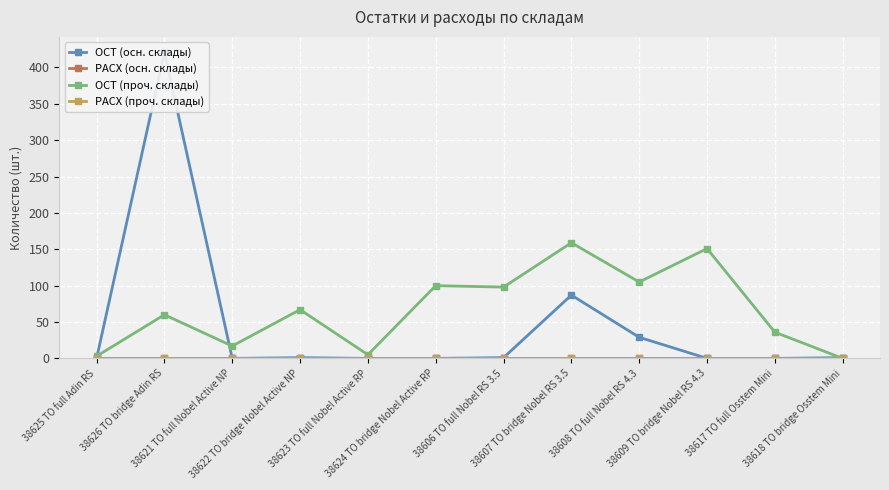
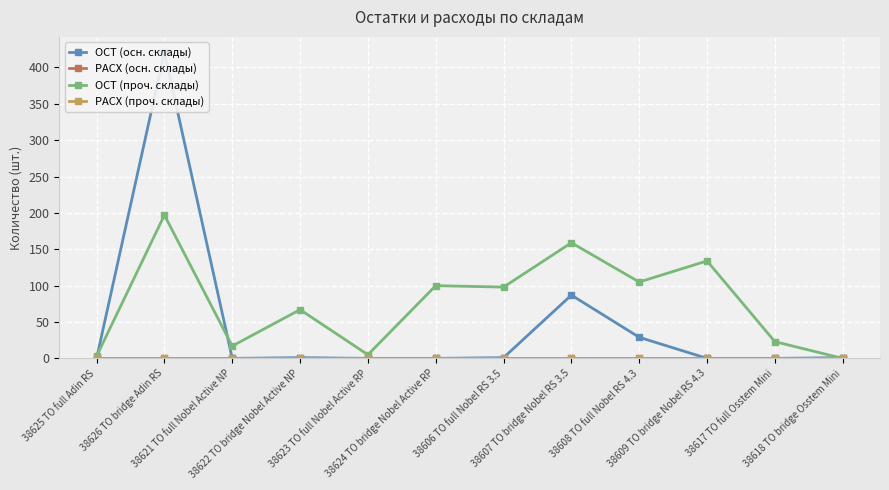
  {
    "ОСТ (осн. склады)": {
      "38607 ТО bridge Nobel RS 3.5": 90,
      "38608 ТО full Nobel RS 4.3": 30
    },
    "РАСХ (проч. склады)": {
      "38626 ТО bridge Adin RS": 0,
      "38607 ТО bridge Nobel RS 3.5": 0,
      "38608 ТО full Nobel RS 4.3": 0
    },
    "ОСТ (проч. склады)": {
-     "38626 ТО bridge Adin RS": 60,
+     "38626 ТО bridge Adin RS": 200,
      "38621 ТО full Nobel Active NP": 20,
      "38622 ТО bridge Nobel Active NP": 70,
      "38623 ТО full Nobel Active RP": 10,
      "38624 ТО bridge Nobel Active RP": 100,
      "38606 ТО full Nobel RS 3.5": 100,
      "38607 ТО bridge Nobel RS 3.5": 160,
      "38608 ТО full Nobel RS 4.3": 110,
-     "38609 ТО bridge Nobel RS 4.3": 150,
-     "38617 ТО full Osstem Mini": 40
+     "38609 ТО bridge Nobel RS 4.3": 130,
+     "38617 ТО full Osstem Mini": 20
    }
  }
